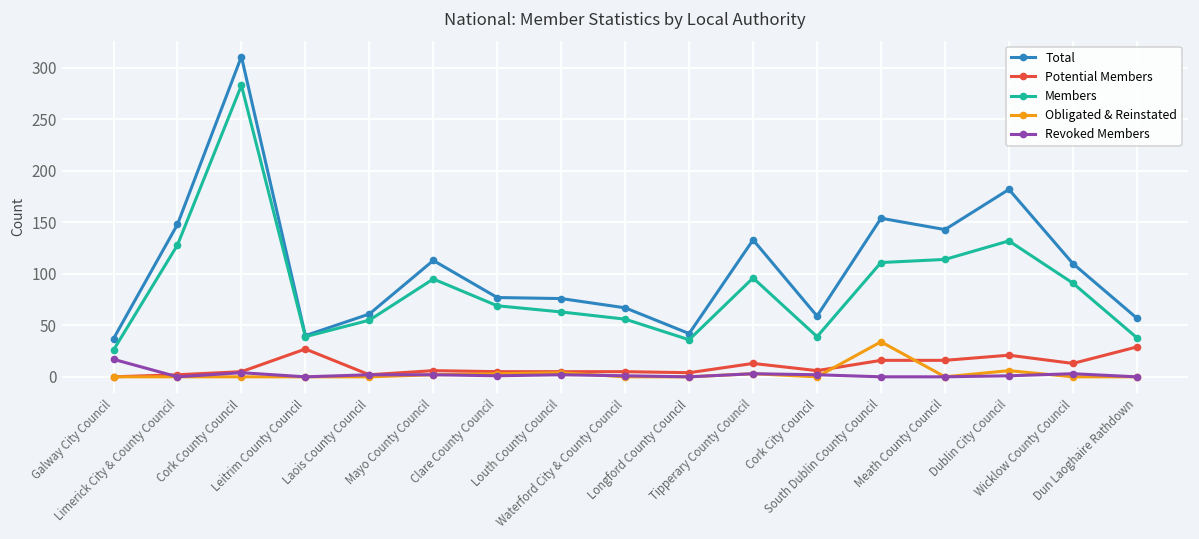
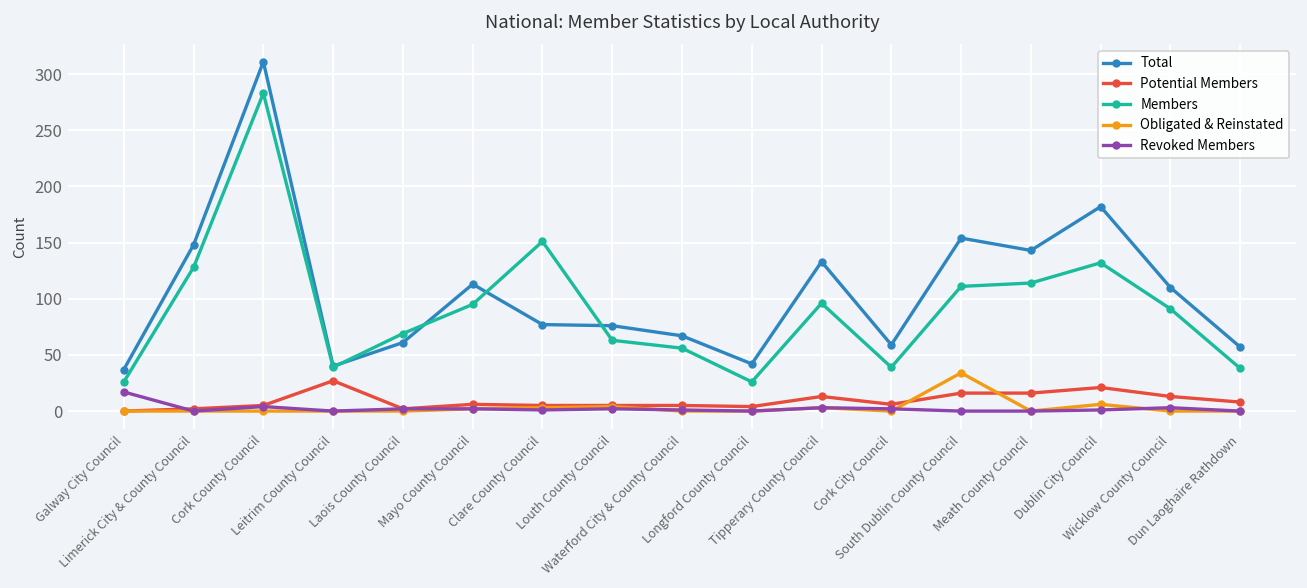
  {
    "Total": {
      "Galway City Council": 40,
      "Limerick City & County Council": 150,
      "Cork County Council": 310,
      "Laois County Council": 60,
      "Mayo County Council": 110,
      "Clare County Council": 80,
      "Louth County Council": 80,
      "Waterford City & County Council": 70,
      "Longford County Council": 40,
      "Tipperary County Council": 130,
      "Cork City Council": 60,
      "South Dublin County Council": 150,
      "Meath County Council": 140,
      "Dublin City Council": 180,
      "Wicklow County Council": 110,
      "Dun Laoghaire Rathdown": 60
    },
    "Potential Members": {
      "Leitrim County Council": 30,
      "Mayo County Council": 10,
      "Waterford City & County Council": 10,
      "Longford County Council": 0,
      "Tipperary County Council": 10,
      "Cork City Council": 10,
      "South Dublin County Council": 20,
      "Meath County Council": 20,
      "Dublin City Council": 20,
      "Wicklow County Council": 10,
-     "Dun Laoghaire Rathdown": 30
+     "Dun Laoghaire Rathdown": 10
    },
    "Members": {
      "Galway City Council": 30,
      "Limerick City & County Council": 130,
      "Cork County Council": 280,
-     "Laois County Council": 60,
+     "Laois County Council": 70,
      "Mayo County Council": 100,
-     "Clare County Council": 70,
+     "Clare County Council": 150,
      "Louth County Council": 60,
      "Waterford City & County Council": 60,
-     "Longford County Council": 40,
+     "Longford County Council": 30,
      "Tipperary County Council": 100,
      "Cork City Council": 40,
      "South Dublin County Council": 110,
      "Meath County Council": 110,
      "Dublin City Council": 130,
      "Wicklow County Council": 90,
      "Dun Laoghaire Rathdown": 40
    },
    "Obligated & Reinstated": {
      "Cork County Council": 0,
      "South Dublin County Council": 30,
      "Dublin City Council": 10,
      "Wicklow County Council": 0
    },
    "Revoked Members": {
      "Galway City Council": 20,
      "South Dublin County Council": 0,
      "Dublin City Council": 0,
      "Wicklow County Council": 0
    }
  }
